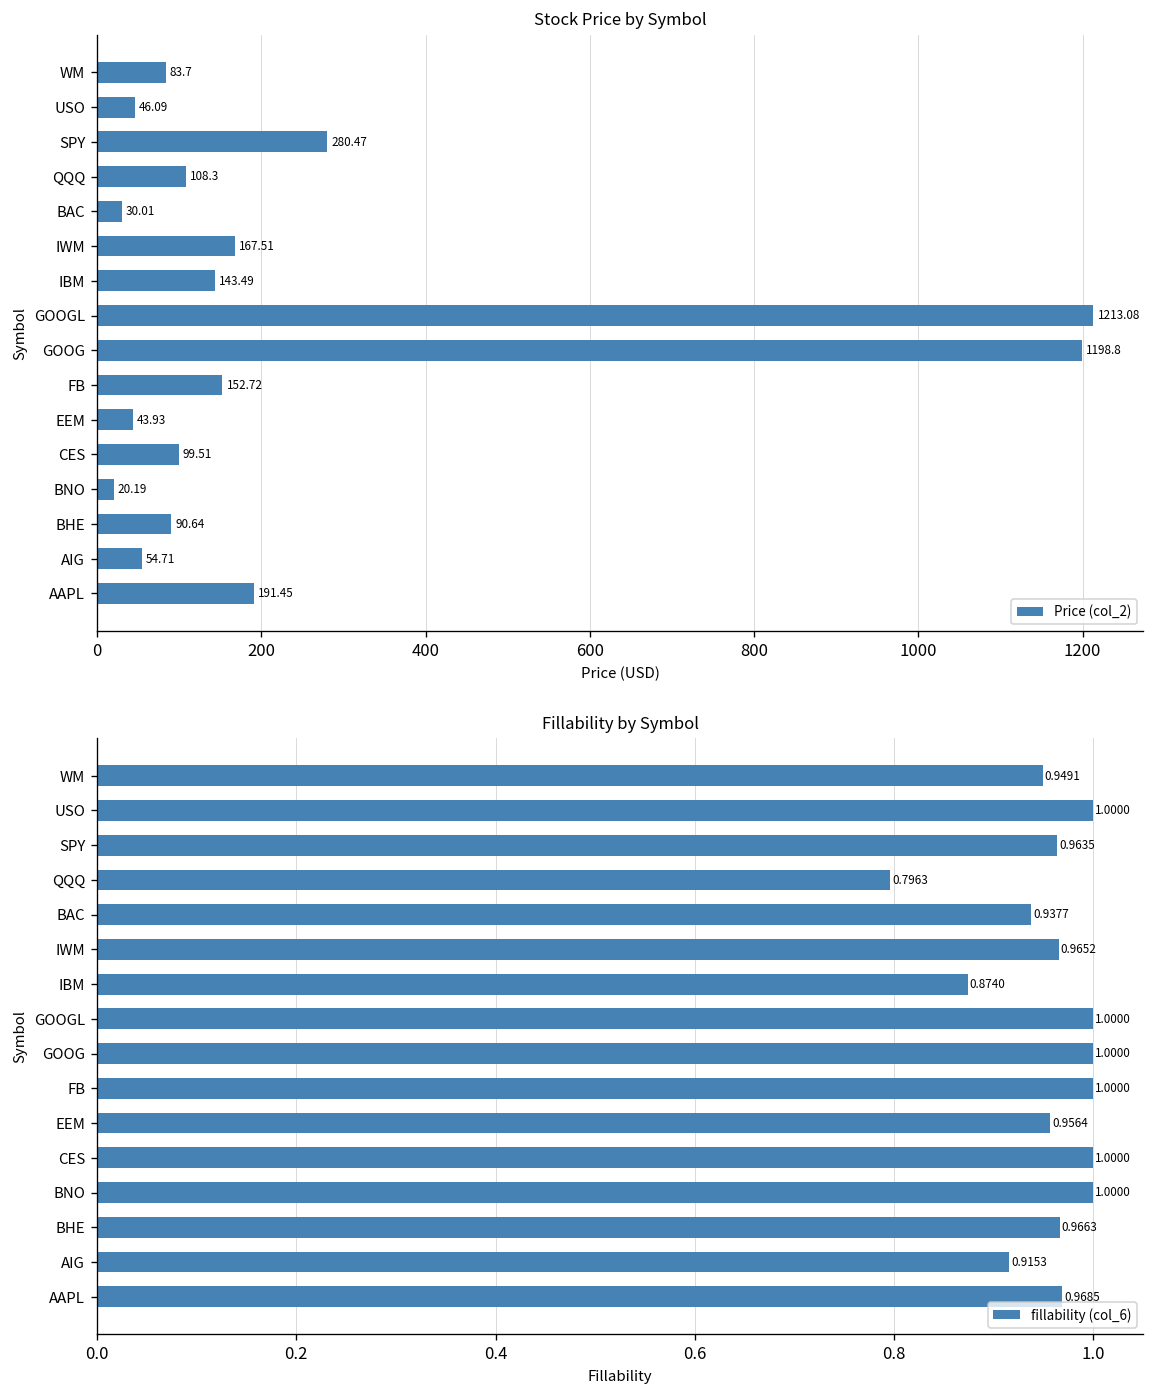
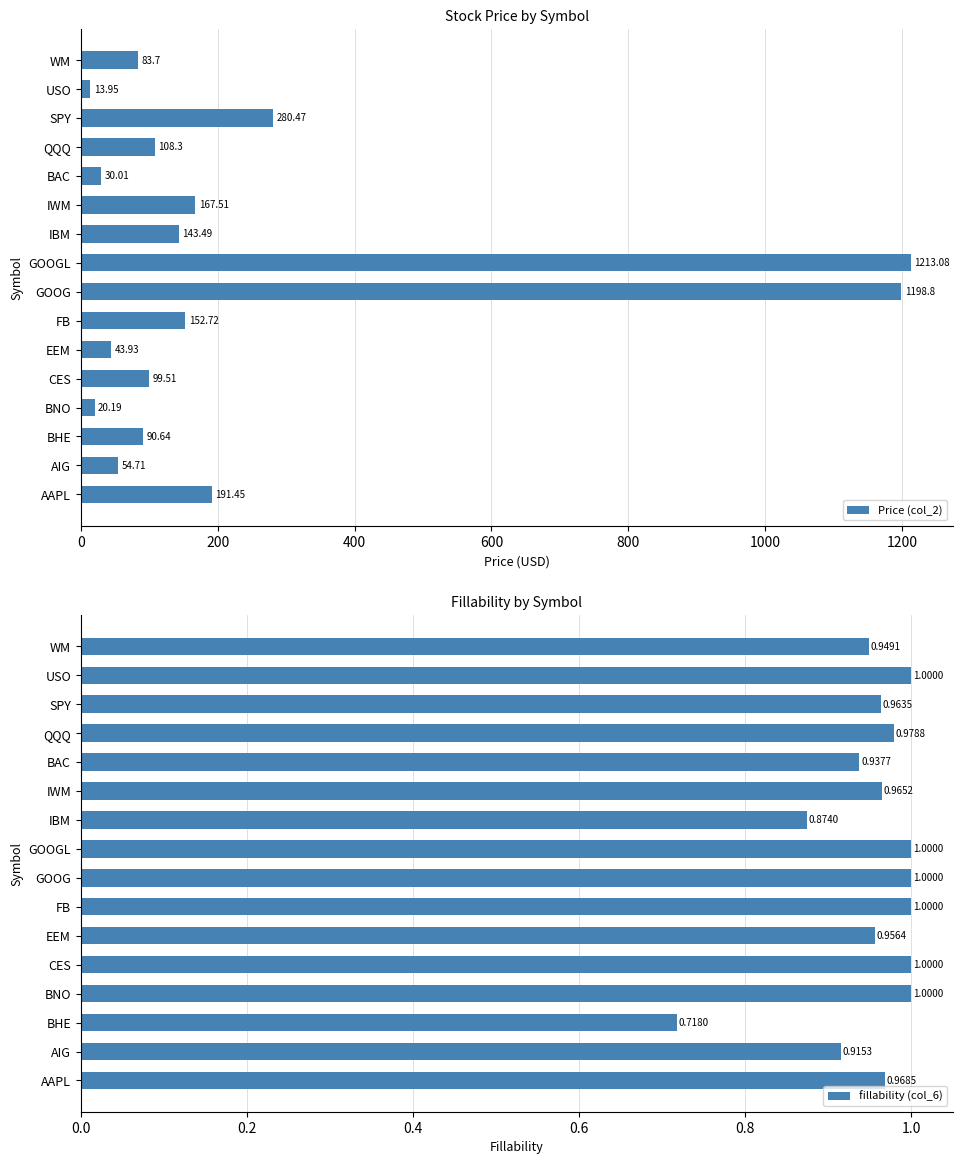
  {
    "Stock Price by Symbol": {
      "WM": 83.7,
-     "USO": 46.09,
+     "USO": 13.95,
      "SPY": 280.47,
      "QQQ": 108.3,
      "BAC": 30.01,
      "IWM": 167.51,
      "IBM": 143.49,
      "GOOGL": 1213.08,
      "GOOG": 1198.8,
      "FB": 152.72,
      "EEM": 43.93,
      "CES": 99.51,
      "BNO": 20.19,
      "BHE": 90.64,
      "AIG": 54.71,
      "AAPL": 191.45
    },
    "Fillability by Symbol": {
      "WM": 0.9491,
      "USO": 1.0000,
      "SPY": 0.9635,
-     "QQQ": 0.7963,
+     "QQQ": 0.9788,
      "BAC": 0.9377,
      "IWM": 0.9652,
      "IBM": 0.8740,
      "GOOGL": 1.0000,
      "GOOG": 1.0000,
      "FB": 1.0000,
      "EEM": 0.9564,
      "CES": 1.0000,
      "BNO": 1.0000,
-     "BHE": 0.9663,
+     "BHE": 0.7180,
      "AIG": 0.9153,
      "AAPL": 0.9685
    }
  }
